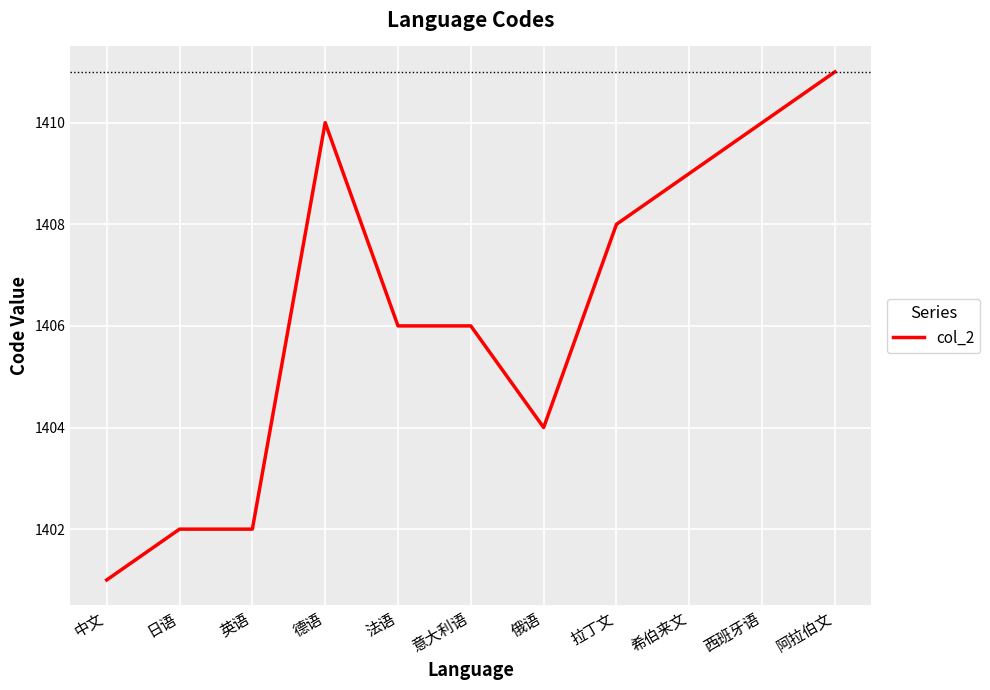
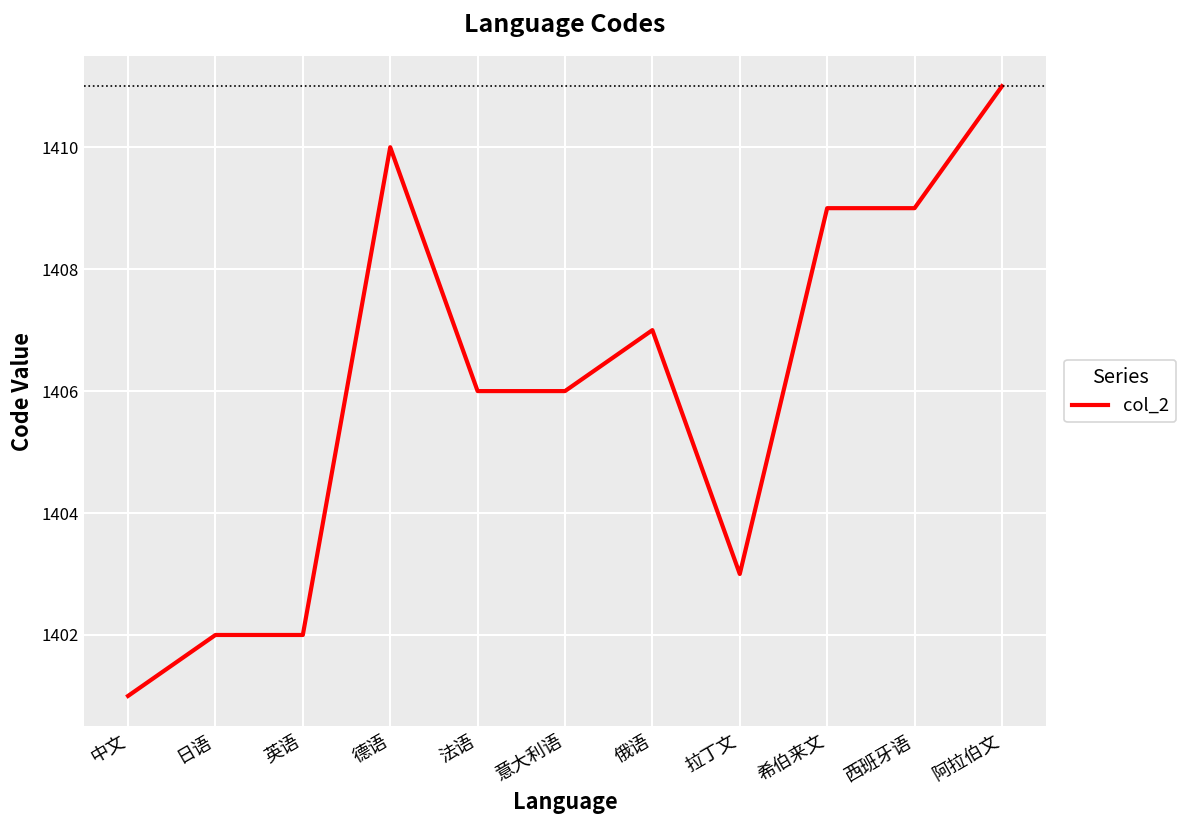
  {
    "中文": 1401,
    "日语": 1402,
    "英语": 1402,
    "德语": 1410,
    "法语": 1406,
    "意大利语": 1406,
-   "俄语": 1404,
-   "拉丁文": 1408,
+   "俄语": 1407,
+   "拉丁文": 1403,
    "希伯来文": 1409,
-   "西班牙语": 1410,
+   "西班牙语": 1409,
    "阿拉伯文": 1411
  }
